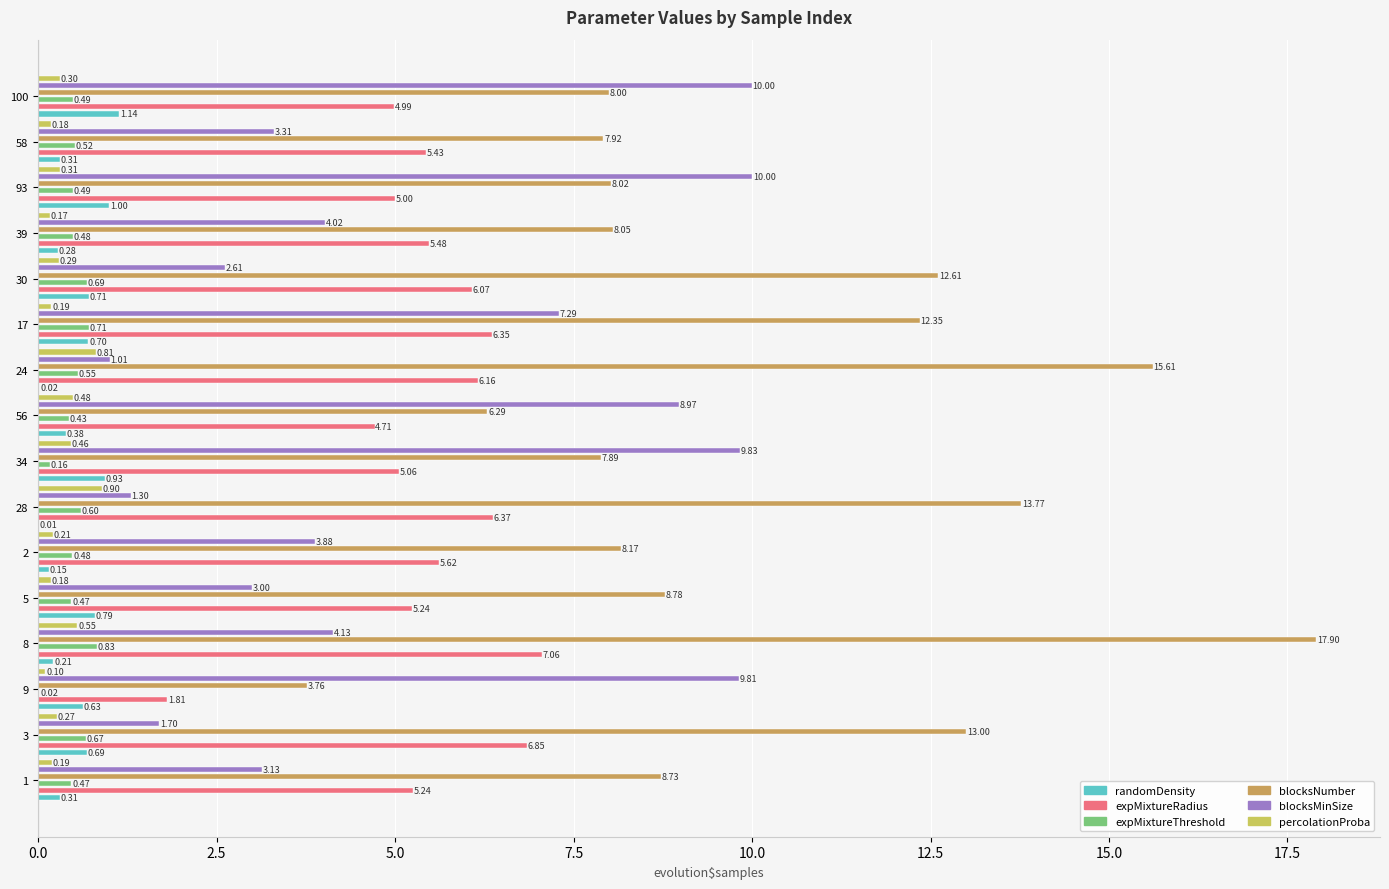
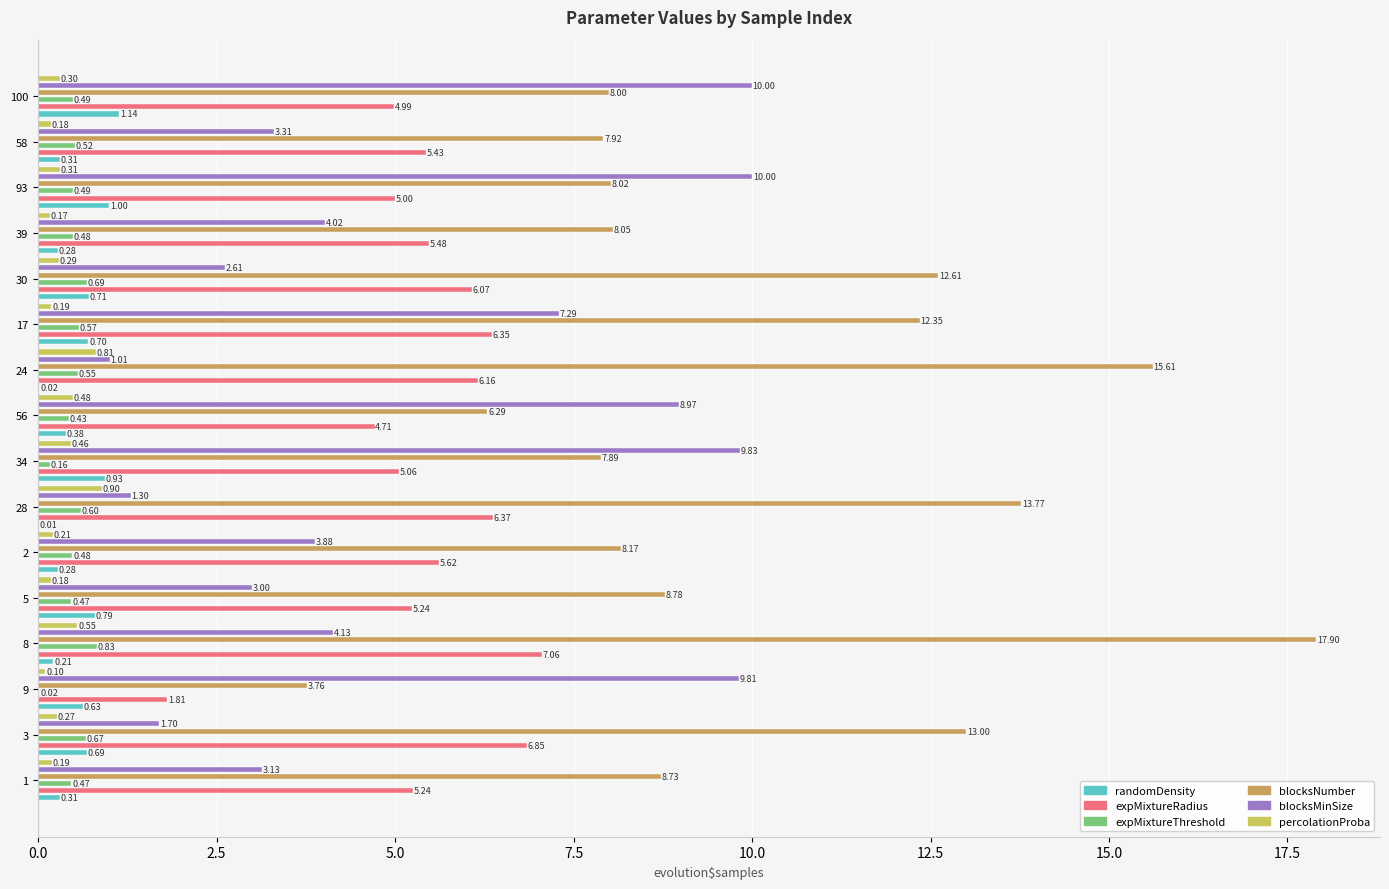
  {
    "randomDensity": {
      "100": 1.14,
      "58": 0.31,
      "93": 1.00,
      "39": 0.28,
      "30": 0.71,
      "17": 0.70,
      "24": 0.02,
      "56": 0.38,
      "34": 0.93,
      "28": 0.01,
-     "2": 0.15,
+     "2": 0.28,
      "5": 0.79,
      "8": 0.21,
      "9": 0.63,
      "3": 0.69,
      "1": 0.31
    },
    "expMixtureRadius": {
      "100": 4.99,
      "58": 5.43,
      "93": 5.00,
      "39": 5.48,
      "30": 6.07,
      "17": 6.35,
      "24": 6.16,
      "56": 4.71,
      "34": 5.06,
      "28": 6.37,
      "2": 5.62,
      "5": 5.24,
      "8": 7.06,
      "9": 1.81,
      "3": 6.85,
      "1": 5.24
    },
    "expMixtureThreshold": {
      "100": 0.49,
      "58": 0.52,
      "93": 0.49,
      "39": 0.48,
      "30": 0.69,
-     "17": 0.71,
+     "17": 0.57,
      "24": 0.55,
      "56": 0.43,
      "34": 0.16,
      "28": 0.60,
      "2": 0.48,
      "5": 0.47,
      "8": 0.83,
      "9": 0.02,
      "3": 0.67,
      "1": 0.47
    },
    "blocksMinSize": {
      "100": 10.00,
      "58": 3.31,
      "93": 10.00,
      "39": 4.02,
      "30": 2.61,
      "17": 7.29,
      "24": 1.01,
      "56": 8.97,
      "34": 9.83,
      "28": 1.30,
      "2": 3.88,
      "5": 3.00,
      "8": 4.13,
      "9": 9.81,
      "3": 1.70,
      "1": 3.13
    }
  }
